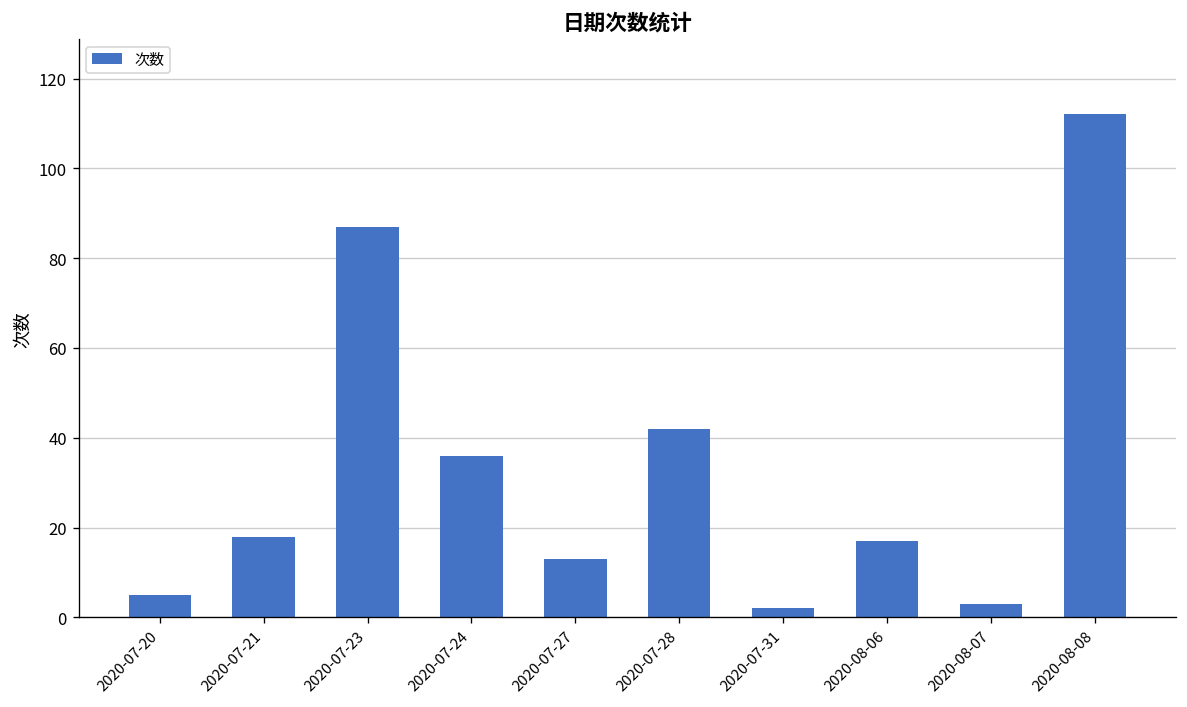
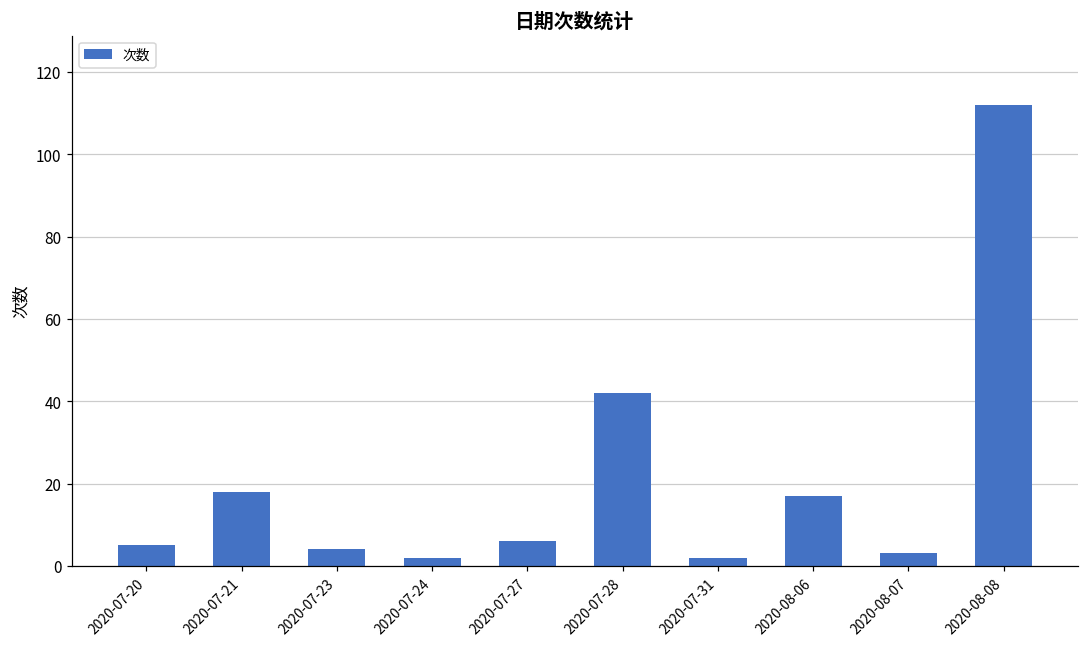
  {
    "2020-07-20": 5,
    "2020-07-21": 18,
-   "2020-07-23": 87,
-   "2020-07-24": 36,
-   "2020-07-27": 13,
+   "2020-07-23": 4,
+   "2020-07-24": 2,
+   "2020-07-27": 6,
    "2020-07-28": 42,
    "2020-07-31": 2,
    "2020-08-06": 17,
    "2020-08-07": 3,
    "2020-08-08": 112
  }
